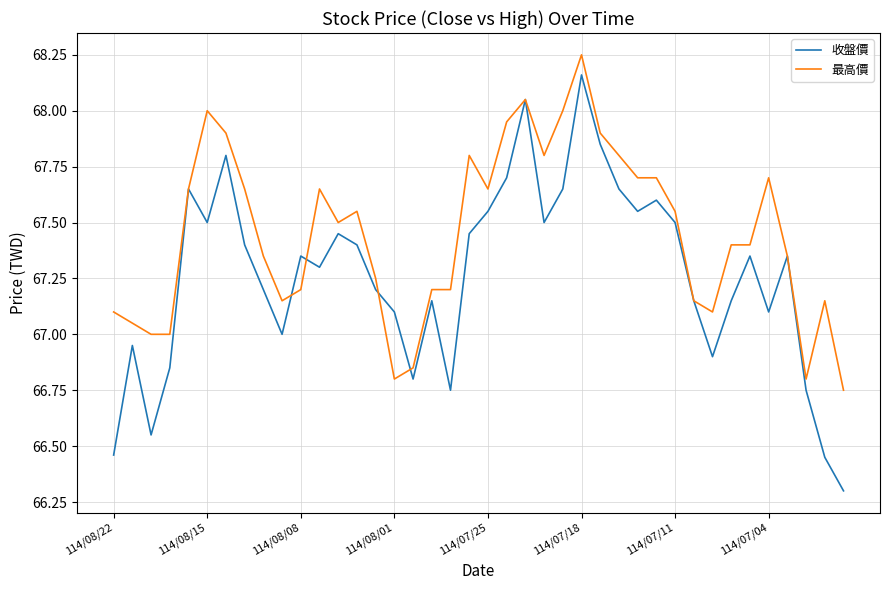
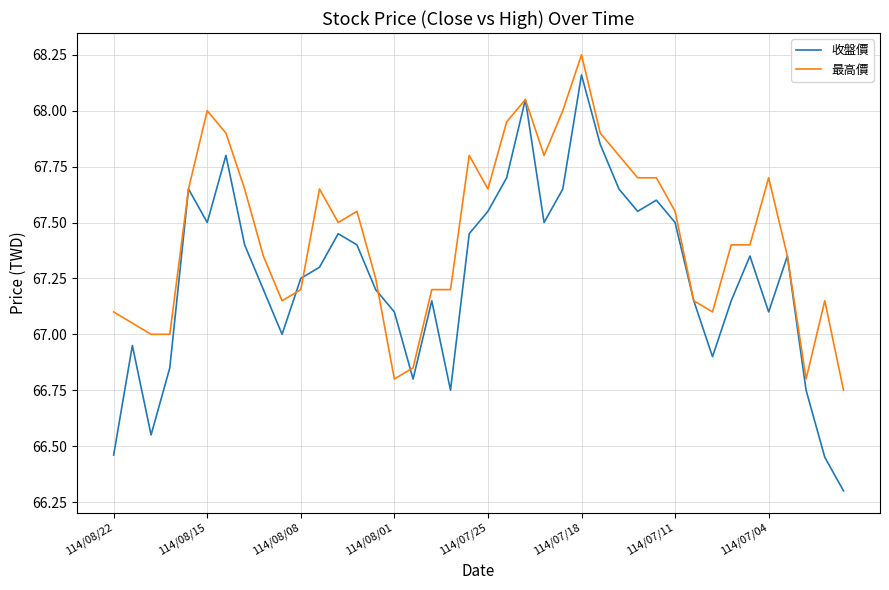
  {
    "收盤價": {
      "114/08/22": 66.46,
      "114/08/15": 67.50,
-     "114/08/08": 67.35,
+     "114/08/08": 67.25,
      "114/08/01": 67.10,
      "114/07/25": 67.55,
      "114/07/18": 68.16,
      "114/07/11": 67.50,
      "114/07/04": 67.10
    },
    "最高價": {
      "114/08/22": 67.10,
      "114/08/15": 68.00,
      "114/08/08": 67.20,
      "114/08/01": 66.80,
      "114/07/25": 67.65,
      "114/07/18": 68.25,
      "114/07/11": 67.55,
      "114/07/04": 67.70
    }
  }
